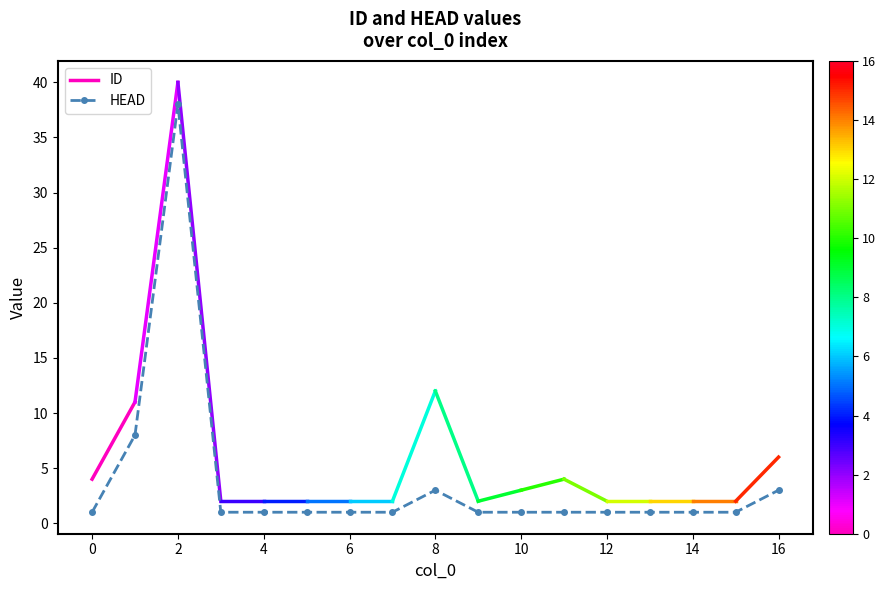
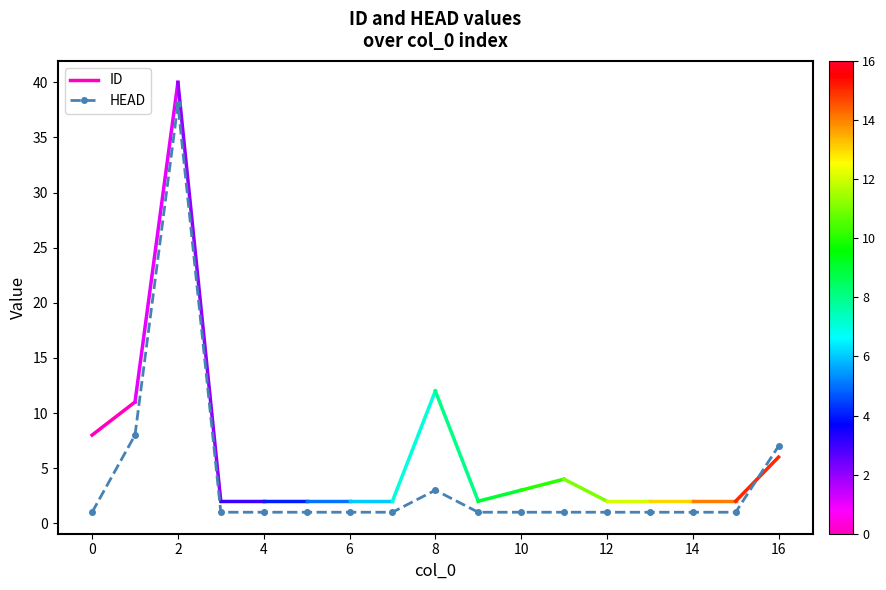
  {
    "ID": {
-     "0": 4
+     "0": 8
    },
    "HEAD": {
      "0": 1,
      "2": 38,
      "4": 1,
      "6": 1,
      "8": 3,
      "10": 1,
      "12": 1,
      "14": 1,
-     "16": 3
+     "16": 7
    }
  }
